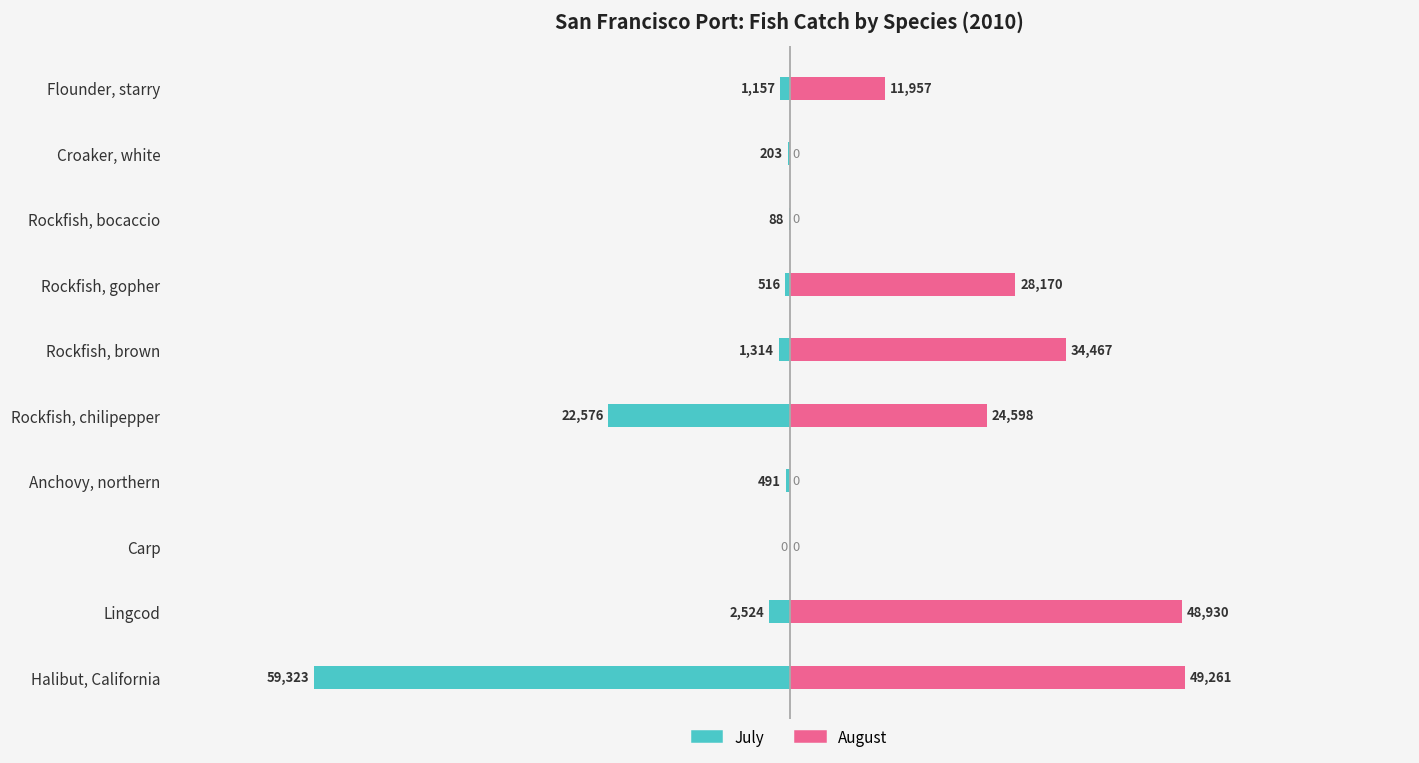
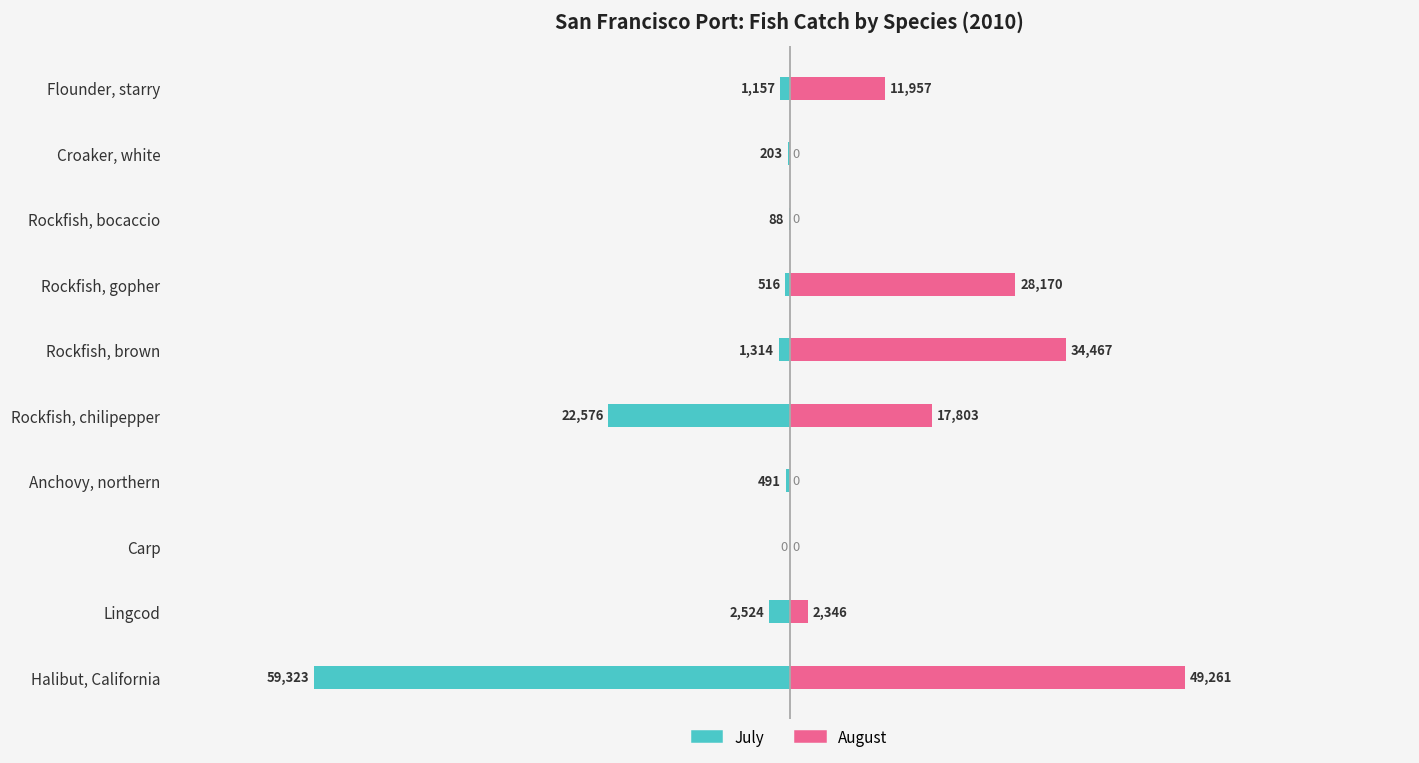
  {
    "July": {
      "Carp": "0"
    },
    "August": {
      "Flounder, starry": "11,957",
      "Croaker, white": "0",
      "Rockfish, bocaccio": "0",
      "Rockfish, gopher": "28,170",
      "Rockfish, brown": "34,467",
-     "Rockfish, chilipepper": "24,598",
+     "Rockfish, chilipepper": "17,803",
      "Anchovy, northern": "0",
      "Carp": "0",
-     "Lingcod": "48,930",
+     "Lingcod": "2,346",
      "Halibut, California": "49,261"
    }
  }
